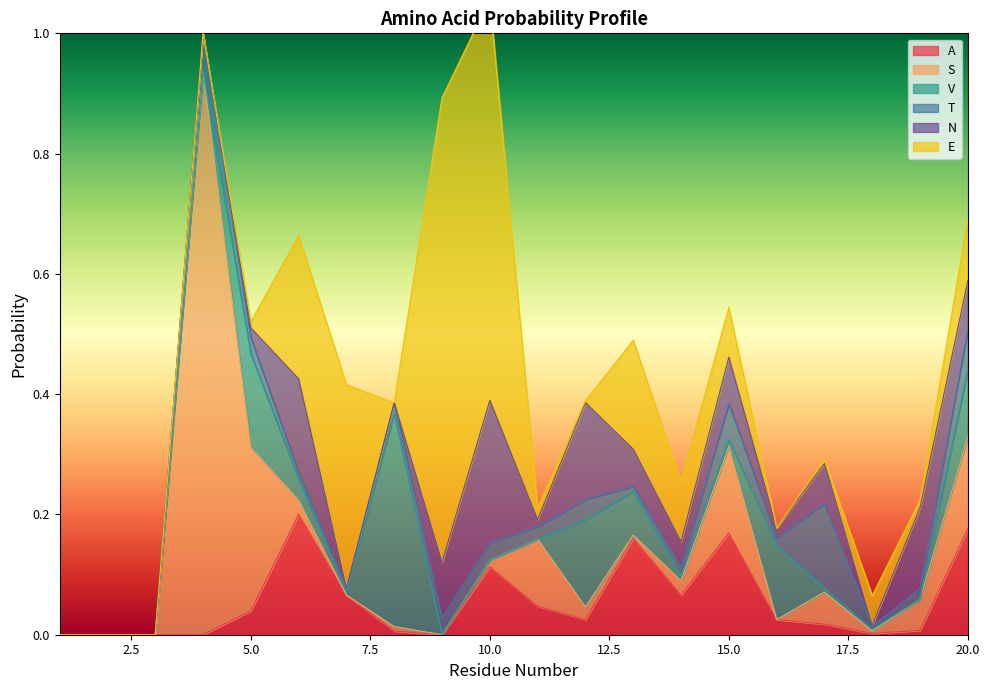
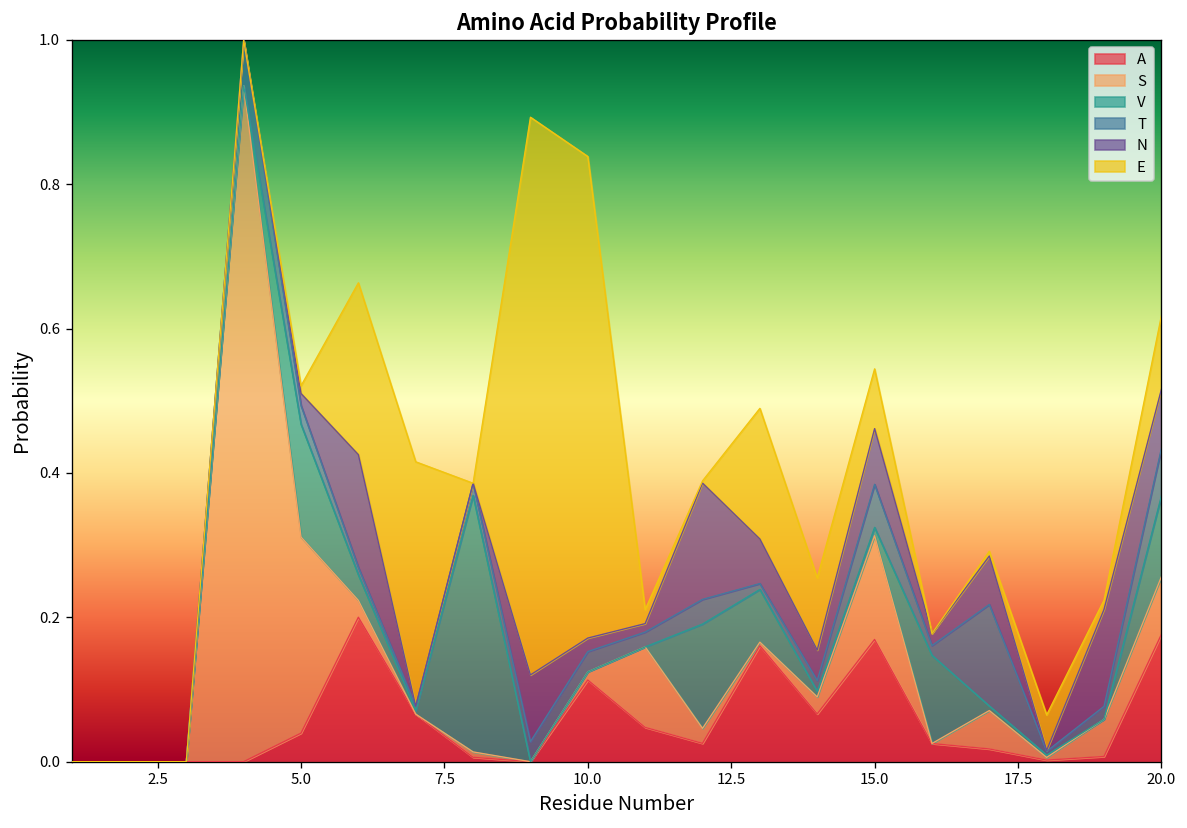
  {
    "A": {
      "5.0": 0.04,
      "10.0": 0.11,
      "15.0": 0.17,
      "20.0": 0.18
    },
    "S": {
      "5.0": 0.27,
      "15.0": 0.14,
-     "20.0": 0.15
+     "20.0": 0.08
    },
    "N": {
      "5.0": 0.02,
-     "10.0": 0.24,
+     "10.0": 0.02,
      "15.0": 0.08,
      "20.0": 0.08
    },
    "E": {
      "5.0": 0.01,
      "15.0": 0.08,
      "20.0": 0.10
    }
  }
